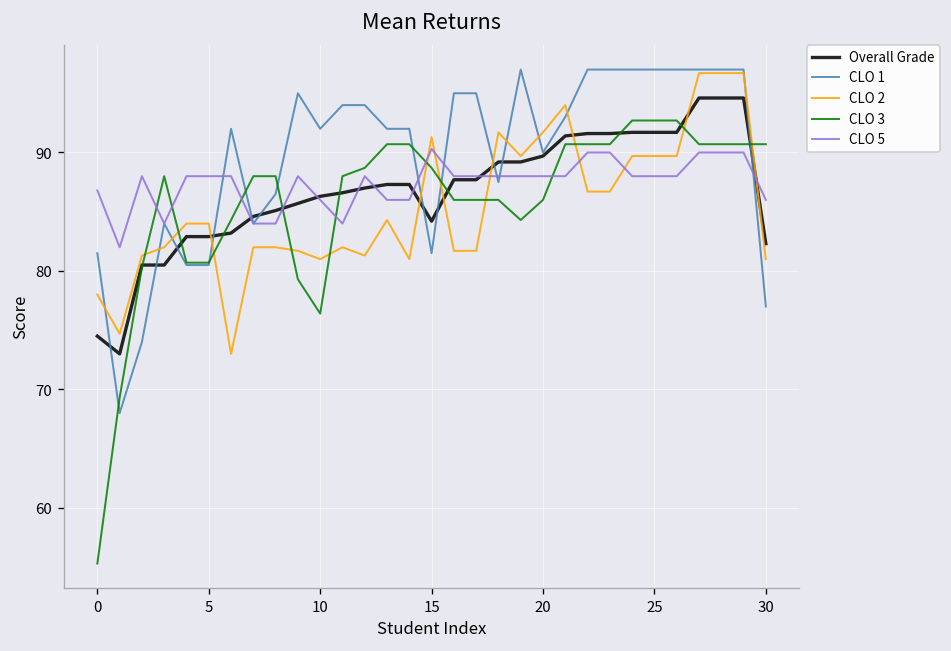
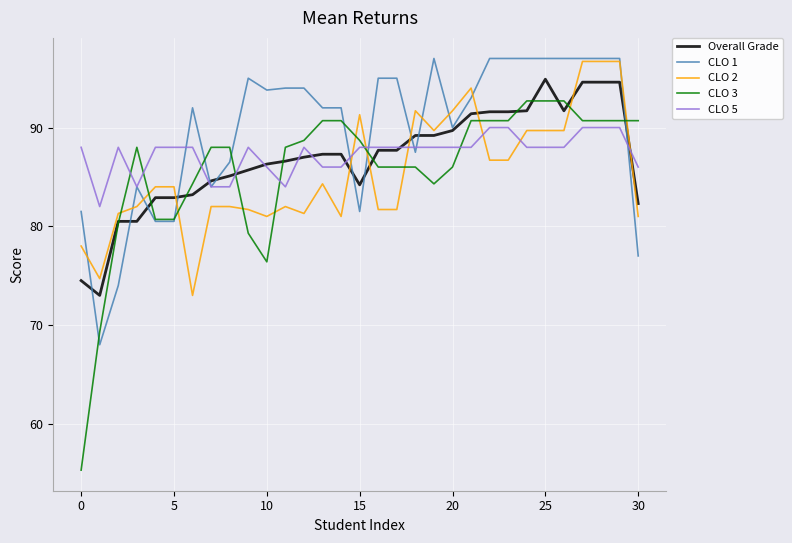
  {
    "Overall Grade": {
      "0": 75,
      "5": 83,
      "10": 86,
      "15": 84,
      "20": 90,
-     "25": 92,
+     "25": 95,
      "30": 82
    },
    "CLO 1": {
      "0": 82,
-     "10": 92,
+     "10": 94,
      "15": 82,
      "20": 90,
      "25": 97,
      "30": 77
    },
    "CLO 2": {
      "0": 78,
      "5": 84,
      "10": 81,
      "15": 91,
      "20": 92,
      "25": 90,
      "30": 81
    },
    "CLO 3": {
      "0": 55,
      "10": 76,
      "15": 89,
      "20": 86,
      "25": 93,
      "30": 91
    },
    "CLO 5": {
-     "0": 87,
+     "0": 88,
      "5": 88,
      "10": 86,
-     "15": 90,
+     "15": 88,
      "20": 88,
      "25": 88,
      "30": 86
    }
  }
